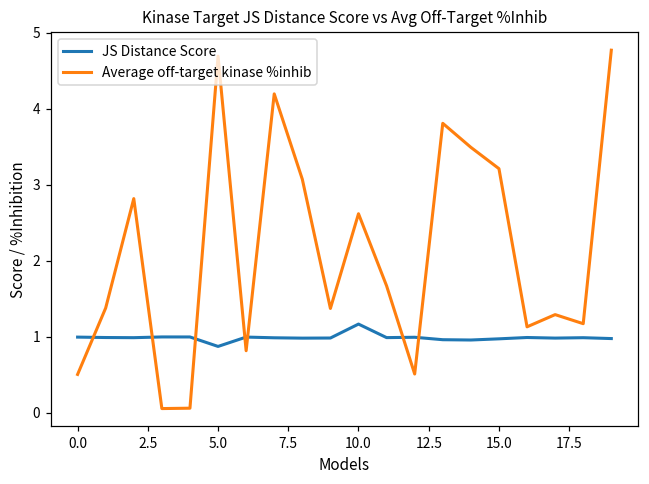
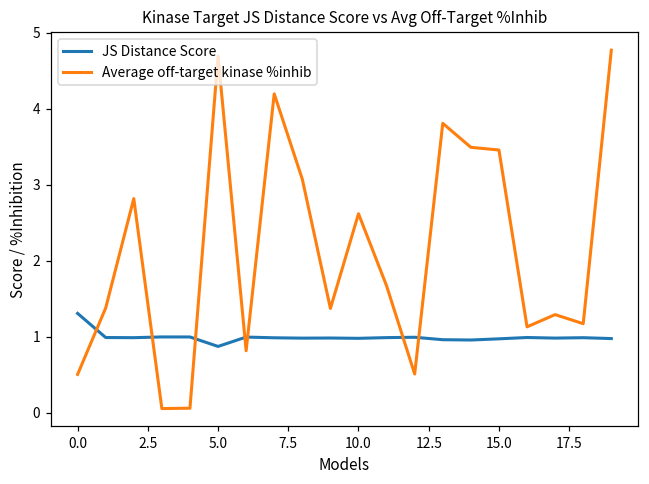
  {
    "JS Distance Score": {
-     "0.0": 1.0,
+     "0.0": 1.3,
      "5.0": 0.9,
-     "10.0": 1.2,
+     "10.0": 1.0,
      "15.0": 1.0
    },
    "Average off-target kinase %inhib": {
      "0.0": 0.5,
      "10.0": 2.6,
-     "15.0": 3.2
+     "15.0": 3.5
    }
  }
